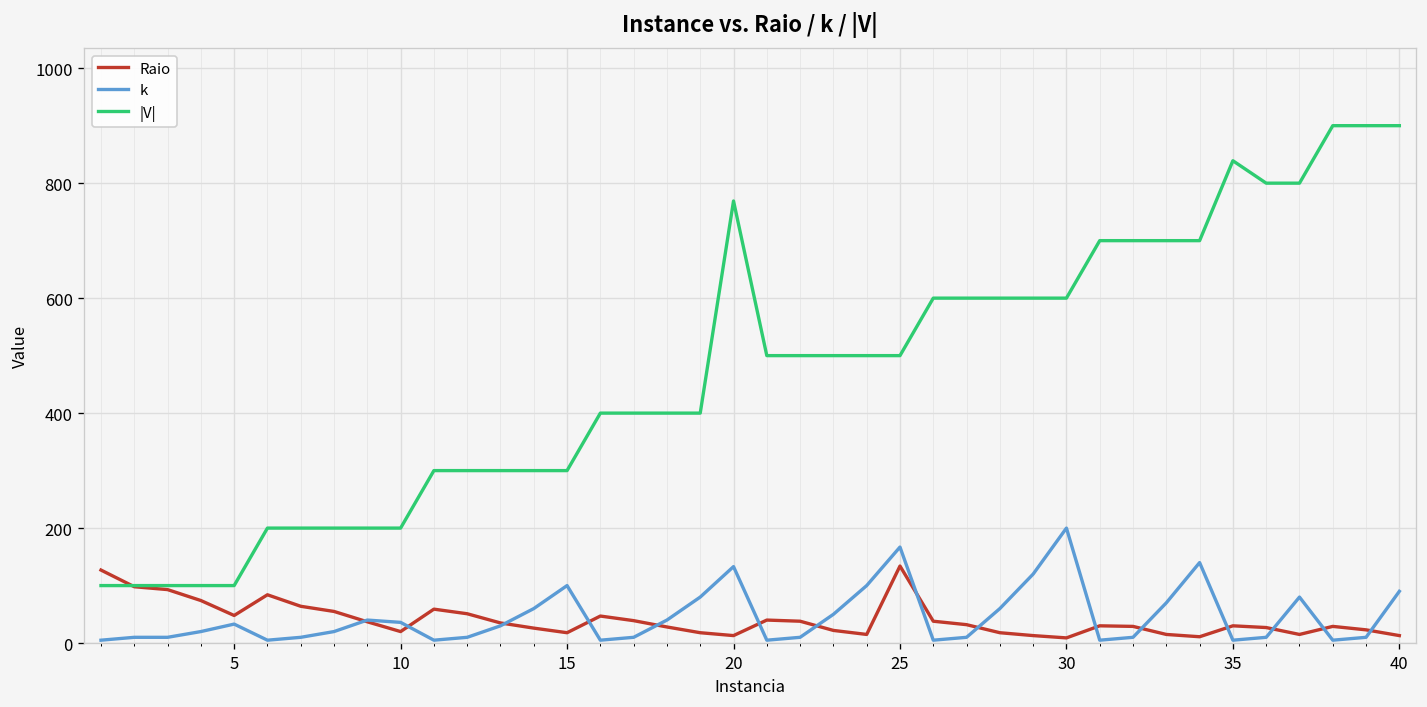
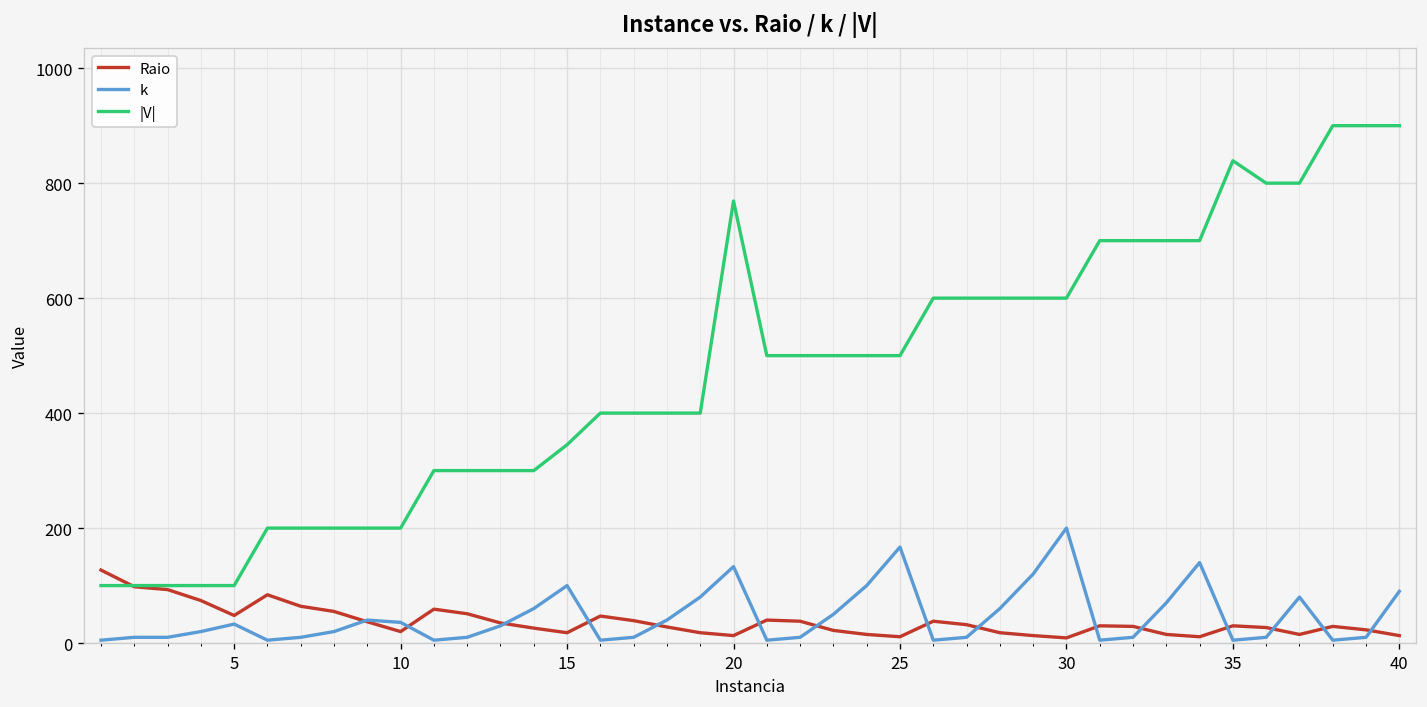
  {
    "Raio": {
      "5": 50,
      "10": 20,
      "15": 20,
      "20": 10,
-     "25": 130,
+     "25": 10,
      "30": 10,
      "35": 30,
      "40": 10
    },
    "k": {
      "5": 30,
      "10": 40,
      "15": 100,
      "20": 130,
      "25": 170,
      "30": 200,
      "35": 10,
      "40": 90
    },
    "|V|": {
      "5": 100,
      "10": 200,
-     "15": 300,
+     "15": 350,
      "20": 770,
      "25": 500,
      "30": 600,
      "35": 840,
      "40": 900
    }
  }
